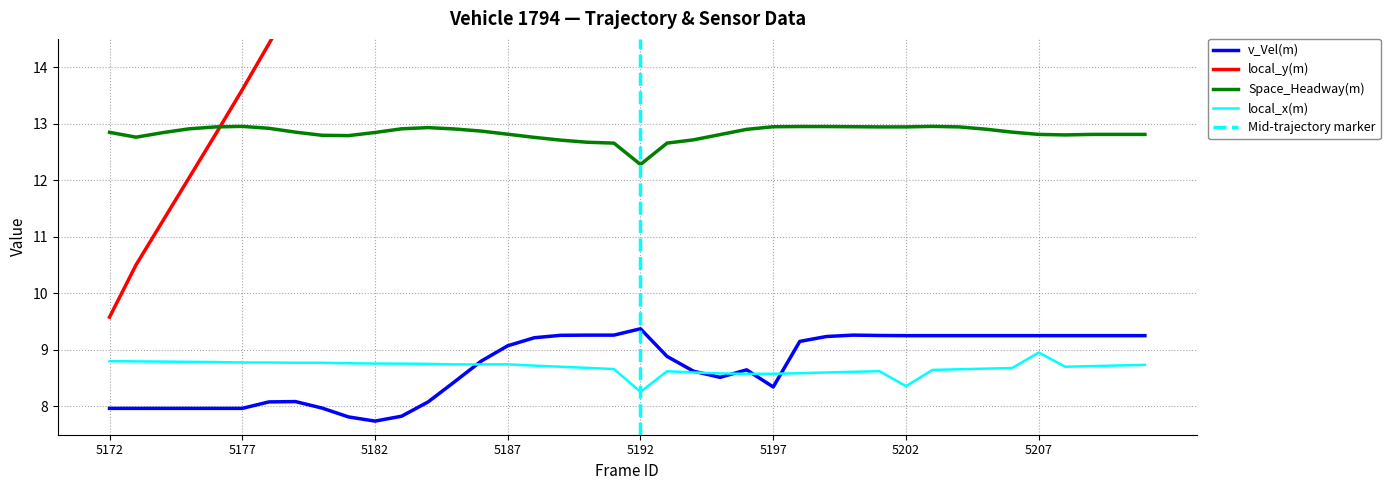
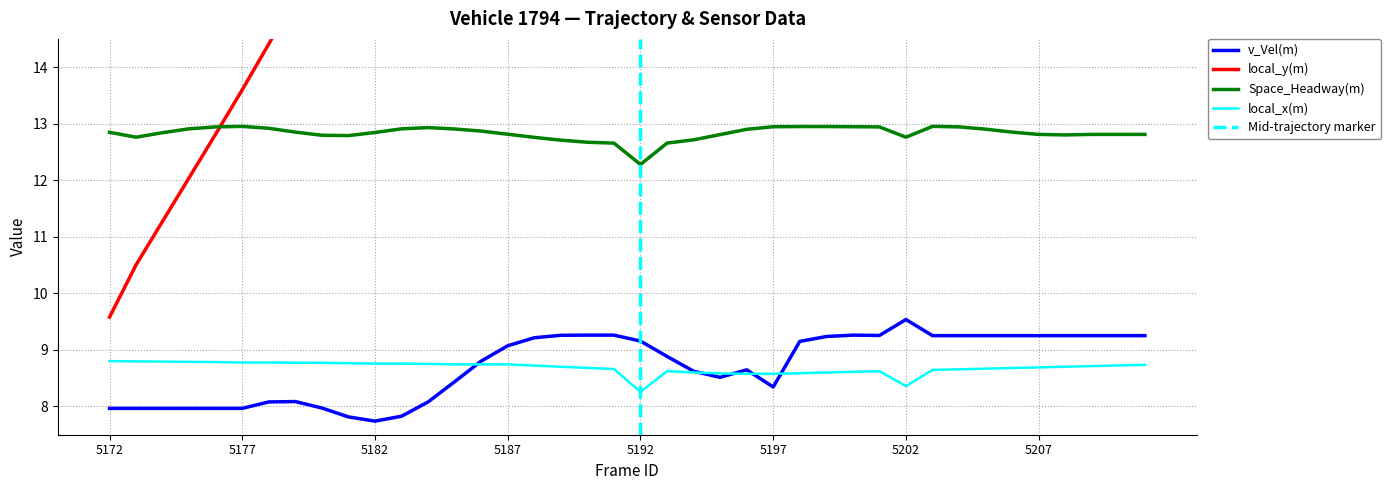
  {
    "v_Vel(m)": {
      "5172": 8.0,
      "5177": 8.0,
      "5182": 7.7,
      "5187": 9.1,
-     "5192": 9.4,
+     "5192": 9.2,
      "5197": 8.3,
-     "5202": 9.3,
+     "5202": 9.5,
      "5207": 9.3
    },
    "local_y(m)": {
      "5172": 9.6,
      "5177": 13.6
    },
    "Space_Headway(m)": {
      "5172": 12.8,
      "5177": 13.0,
      "5182": 12.8,
      "5187": 12.8,
      "5192": 12.3,
      "5197": 12.9,
-     "5202": 12.9,
+     "5202": 12.8,
      "5207": 12.8
    },
    "local_x(m)": {
      "5172": 8.8,
      "5177": 8.8,
      "5182": 8.8,
      "5187": 8.7,
      "5192": 8.3,
      "5197": 8.6,
      "5202": 8.4,
-     "5207": 9.0
+     "5207": 8.7
    }
  }
